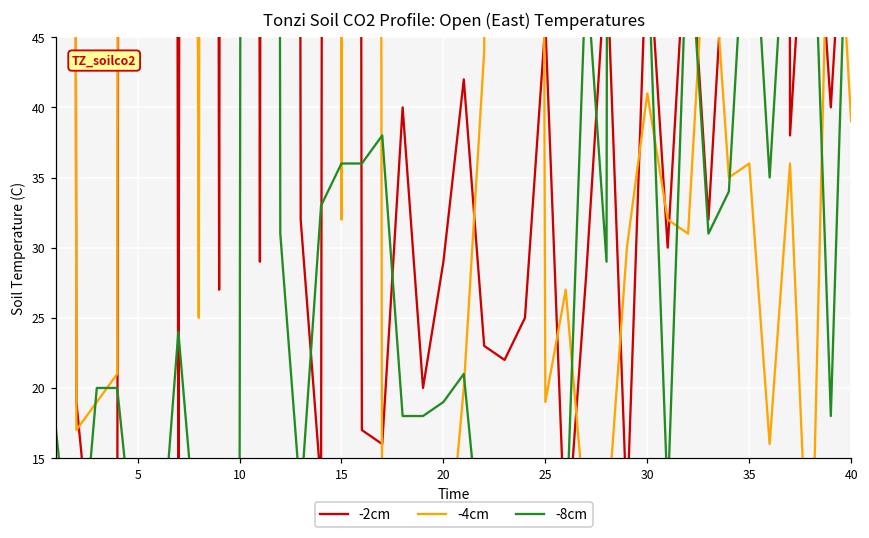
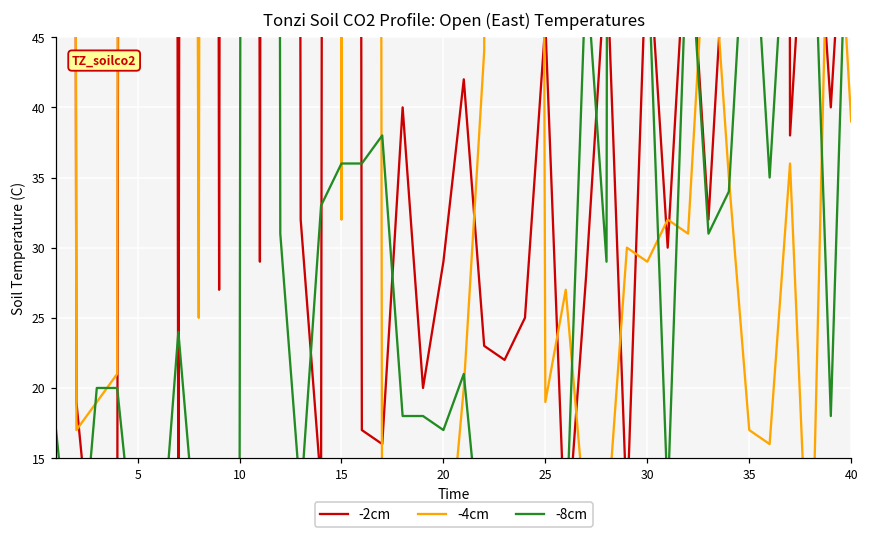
  {
    "-2cm": {
      "20": 29
    },
    "-4cm": {
      "15": 32,
      "25": 19,
-     "30": 41,
-     "35": 36,
+     "30": 29,
+     "35": 17,
      "40": 39
    },
    "-8cm": {
      "15": 36,
-     "20": 19
+     "20": 17
    }
  }
